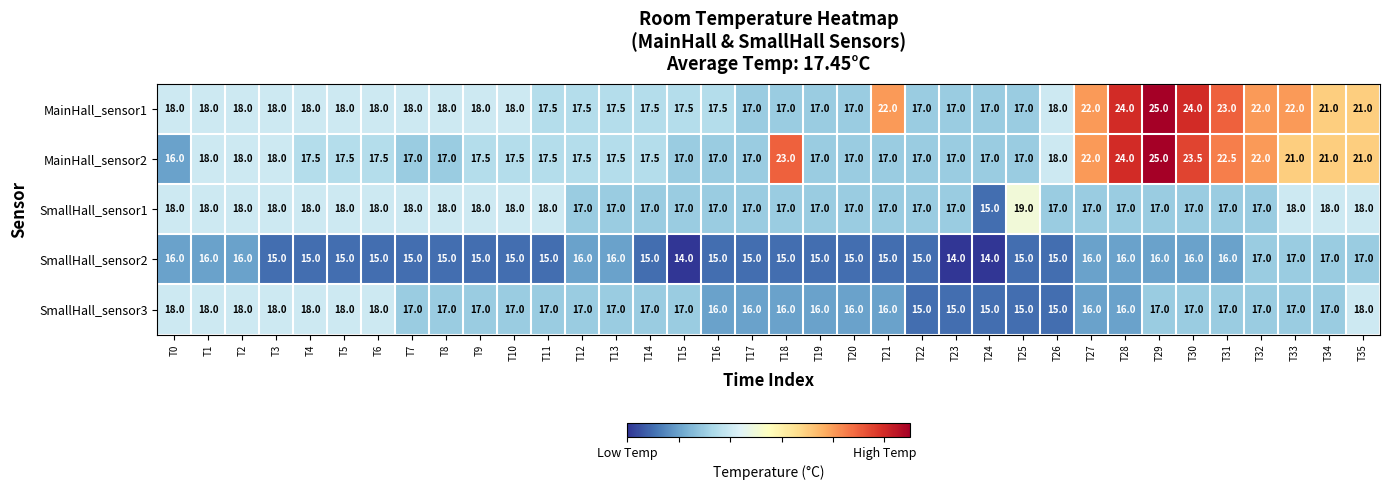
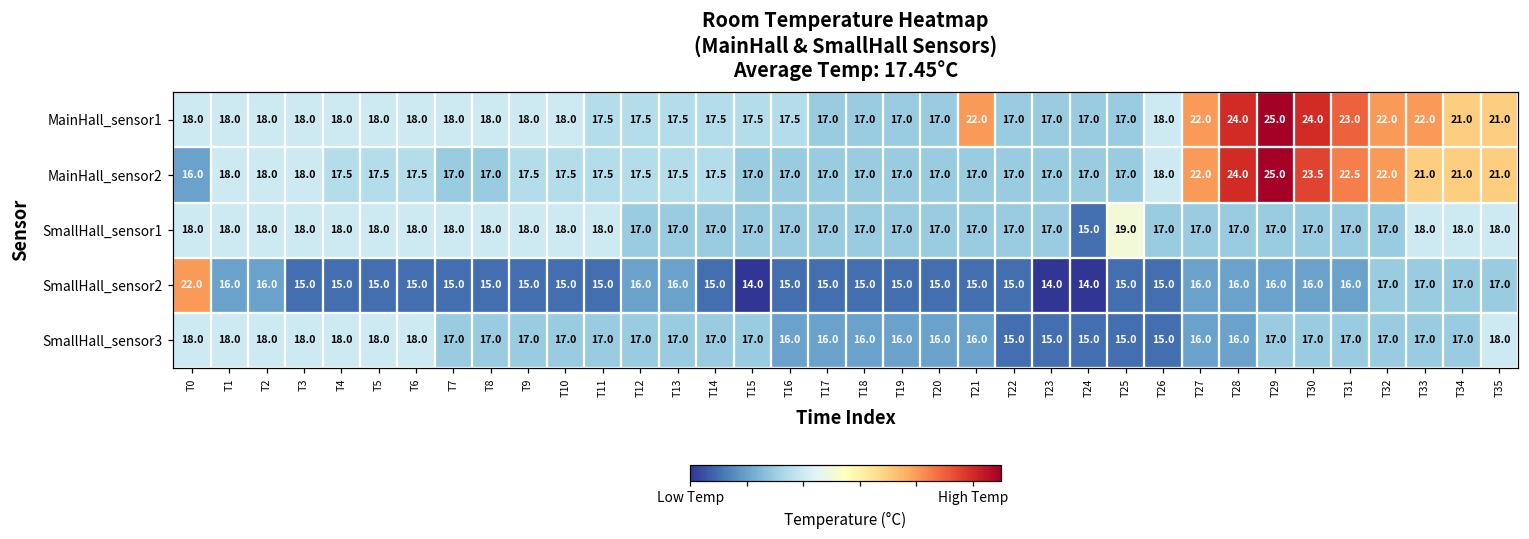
  {
    "MainHall_sensor1": {
      "T0": 18.0,
      "T1": 18.0,
      "T2": 18.0,
      "T3": 18.0,
      "T4": 18.0,
      "T5": 18.0,
      "T6": 18.0,
      "T7": 18.0,
      "T8": 18.0,
      "T9": 18.0,
      "T10": 18.0,
      "T11": 17.5,
      "T12": 17.5,
      "T13": 17.5,
      "T14": 17.5,
      "T15": 17.5,
      "T16": 17.5,
      "T17": 17.0,
      "T18": 17.0,
      "T19": 17.0,
      "T20": 17.0,
      "T21": 22.0,
      "T22": 17.0,
      "T23": 17.0,
      "T24": 17.0,
      "T25": 17.0,
      "T26": 18.0,
      "T27": 22.0,
      "T28": 24.0,
      "T29": 25.0,
      "T30": 24.0,
      "T31": 23.0,
      "T32": 22.0,
      "T33": 22.0,
      "T34": 21.0,
      "T35": 21.0
    },
    "MainHall_sensor2": {
      "T0": 16.0,
      "T1": 18.0,
      "T2": 18.0,
      "T3": 18.0,
      "T4": 17.5,
      "T5": 17.5,
      "T6": 17.5,
      "T7": 17.0,
      "T8": 17.0,
      "T9": 17.5,
      "T10": 17.5,
      "T11": 17.5,
      "T12": 17.5,
      "T13": 17.5,
      "T14": 17.5,
      "T15": 17.0,
      "T16": 17.0,
      "T17": 17.0,
-     "T18": 23.0,
+     "T18": 17.0,
      "T19": 17.0,
      "T20": 17.0,
      "T21": 17.0,
      "T22": 17.0,
      "T23": 17.0,
      "T24": 17.0,
      "T25": 17.0,
      "T26": 18.0,
      "T27": 22.0,
      "T28": 24.0,
      "T29": 25.0,
      "T30": 23.5,
      "T31": 22.5,
      "T32": 22.0,
      "T33": 21.0,
      "T34": 21.0,
      "T35": 21.0
    },
    "SmallHall_sensor1": {
      "T0": 18.0,
      "T1": 18.0,
      "T2": 18.0,
      "T3": 18.0,
      "T4": 18.0,
      "T5": 18.0,
      "T6": 18.0,
      "T7": 18.0,
      "T8": 18.0,
      "T9": 18.0,
      "T10": 18.0,
      "T11": 18.0,
      "T12": 17.0,
      "T13": 17.0,
      "T14": 17.0,
      "T15": 17.0,
      "T16": 17.0,
      "T17": 17.0,
      "T18": 17.0,
      "T19": 17.0,
      "T20": 17.0,
      "T21": 17.0,
      "T22": 17.0,
      "T23": 17.0,
      "T24": 15.0,
      "T25": 19.0,
      "T26": 17.0,
      "T27": 17.0,
      "T28": 17.0,
      "T29": 17.0,
      "T30": 17.0,
      "T31": 17.0,
      "T32": 17.0,
      "T33": 18.0,
      "T34": 18.0,
      "T35": 18.0
    },
    "SmallHall_sensor2": {
-     "T0": 16.0,
+     "T0": 22.0,
      "T1": 16.0,
      "T2": 16.0,
      "T3": 15.0,
      "T4": 15.0,
      "T5": 15.0,
      "T6": 15.0,
      "T7": 15.0,
      "T8": 15.0,
      "T9": 15.0,
      "T10": 15.0,
      "T11": 15.0,
      "T12": 16.0,
      "T13": 16.0,
      "T14": 15.0,
      "T15": 14.0,
      "T16": 15.0,
      "T17": 15.0,
      "T18": 15.0,
      "T19": 15.0,
      "T20": 15.0,
      "T21": 15.0,
      "T22": 15.0,
      "T23": 14.0,
      "T24": 14.0,
      "T25": 15.0,
      "T26": 15.0,
      "T27": 16.0,
      "T28": 16.0,
      "T29": 16.0,
      "T30": 16.0,
      "T31": 16.0,
      "T32": 17.0,
      "T33": 17.0,
      "T34": 17.0,
      "T35": 17.0
    },
    "SmallHall_sensor3": {
      "T0": 18.0,
      "T1": 18.0,
      "T2": 18.0,
      "T3": 18.0,
      "T4": 18.0,
      "T5": 18.0,
      "T6": 18.0,
      "T7": 17.0,
      "T8": 17.0,
      "T9": 17.0,
      "T10": 17.0,
      "T11": 17.0,
      "T12": 17.0,
      "T13": 17.0,
      "T14": 17.0,
      "T15": 17.0,
      "T16": 16.0,
      "T17": 16.0,
      "T18": 16.0,
      "T19": 16.0,
      "T20": 16.0,
      "T21": 16.0,
      "T22": 15.0,
      "T23": 15.0,
      "T24": 15.0,
      "T25": 15.0,
      "T26": 15.0,
      "T27": 16.0,
      "T28": 16.0,
      "T29": 17.0,
      "T30": 17.0,
      "T31": 17.0,
      "T32": 17.0,
      "T33": 17.0,
      "T34": 17.0,
      "T35": 18.0
    }
  }
